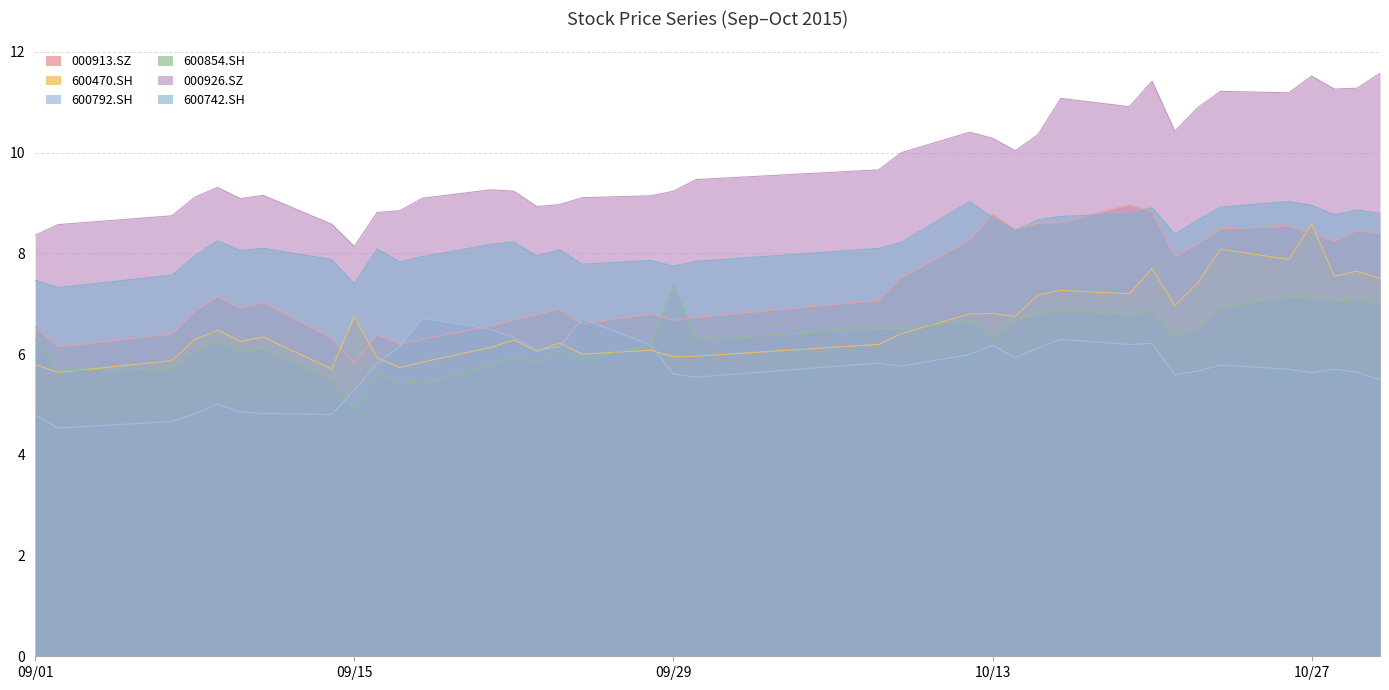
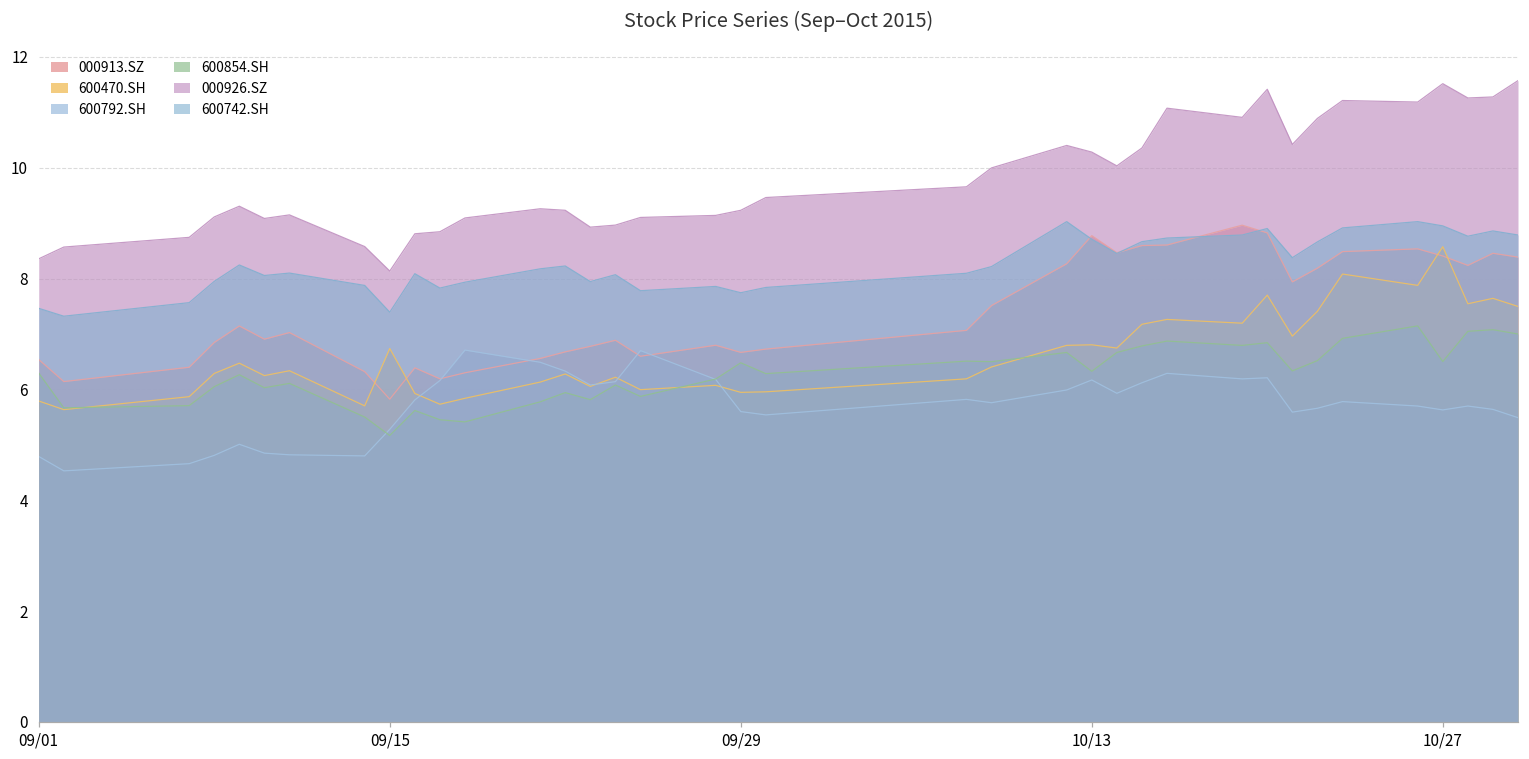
  {
    "600470.SH": {
      "09/01": 5.8,
      "09/15": 6.7,
      "09/29": 5.9,
      "10/13": 6.8,
      "10/27": 8.6
    },
    "600854.SH": {
      "09/01": 6.3,
-     "09/15": 4.9,
-     "09/29": 7.4,
+     "09/15": 5.2,
+     "09/29": 6.5,
      "10/13": 6.3,
-     "10/27": 7.1
+     "10/27": 6.5
    }
  }
